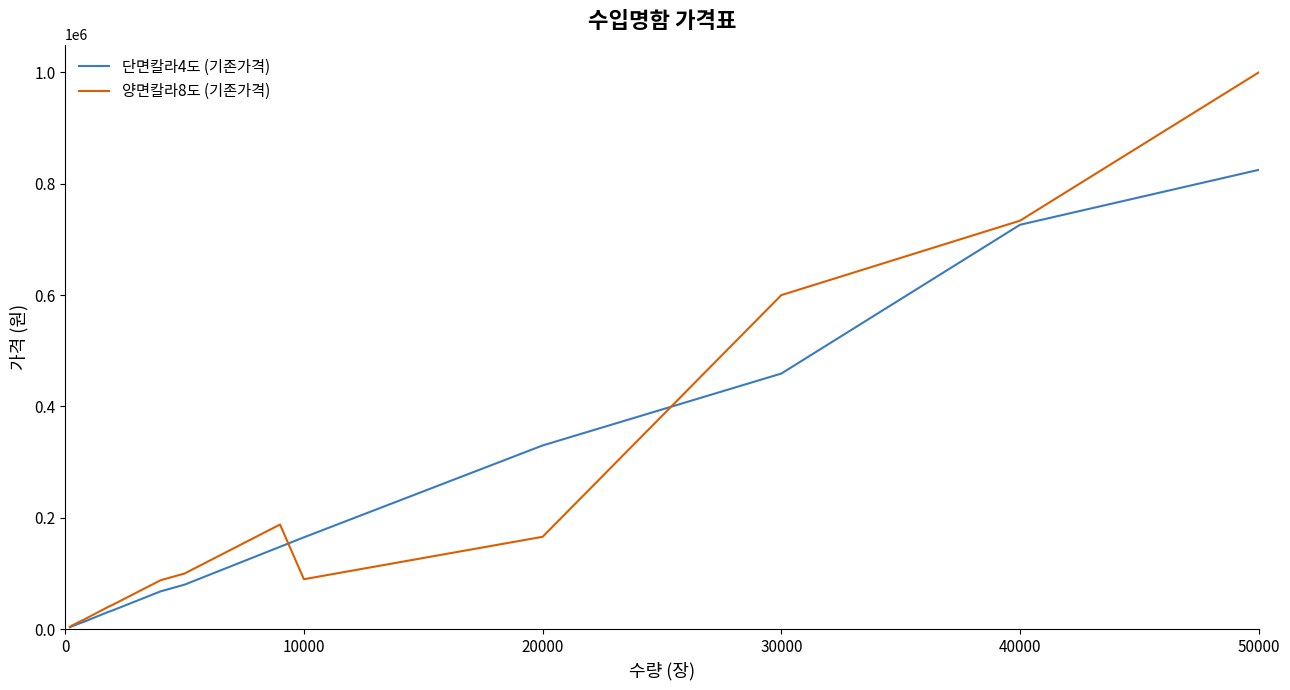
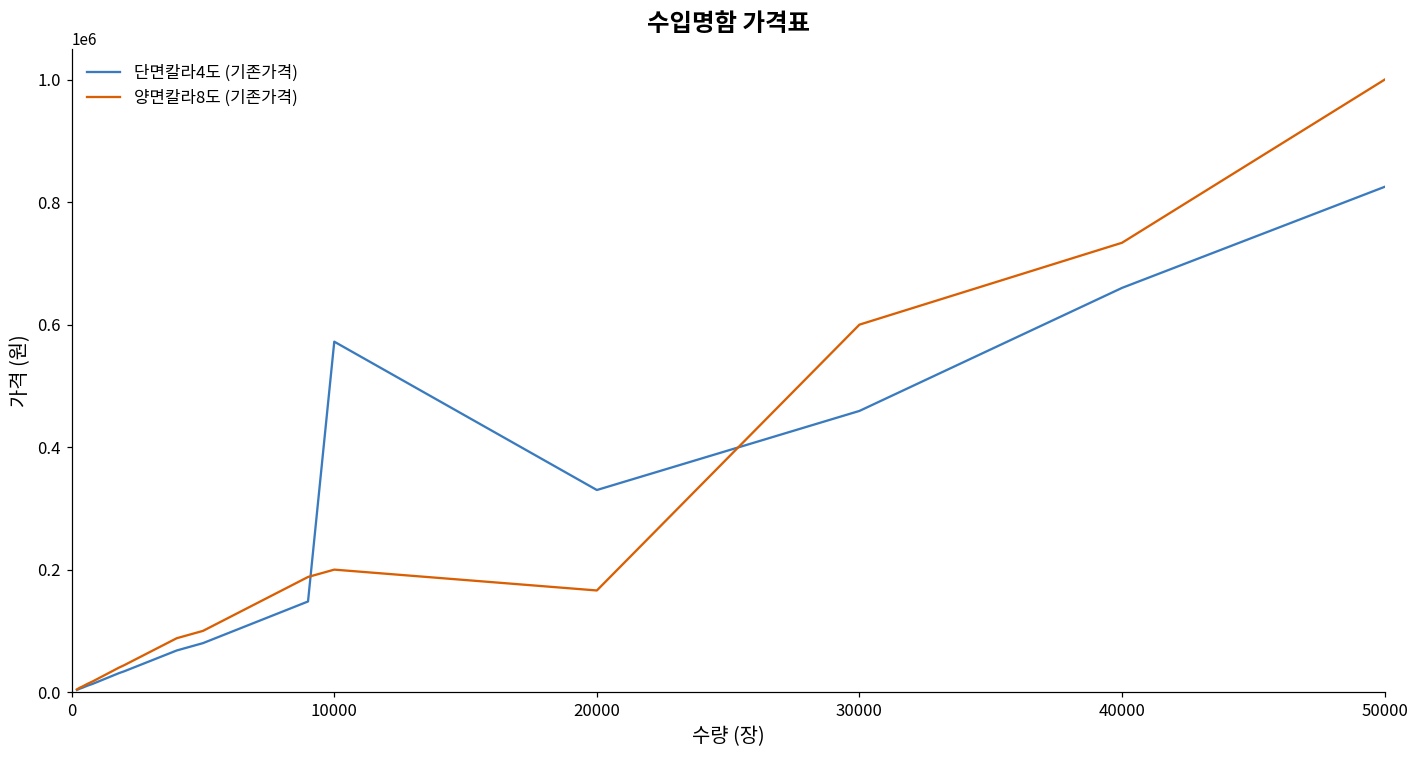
  {
    "단면칼라4도 (기존가격)": {
-     "10000": 170000,
+     "10000": 570000,
      "20000": 330000,
      "30000": 460000,
-     "40000": 730000,
+     "40000": 660000,
      "50000": 830000
    },
    "양면칼라8도 (기존가격)": {
-     "10000": 90000,
+     "10000": 200000,
      "20000": 170000,
      "30000": 600000,
      "40000": 730000,
      "50000": 1000000
    }
  }
